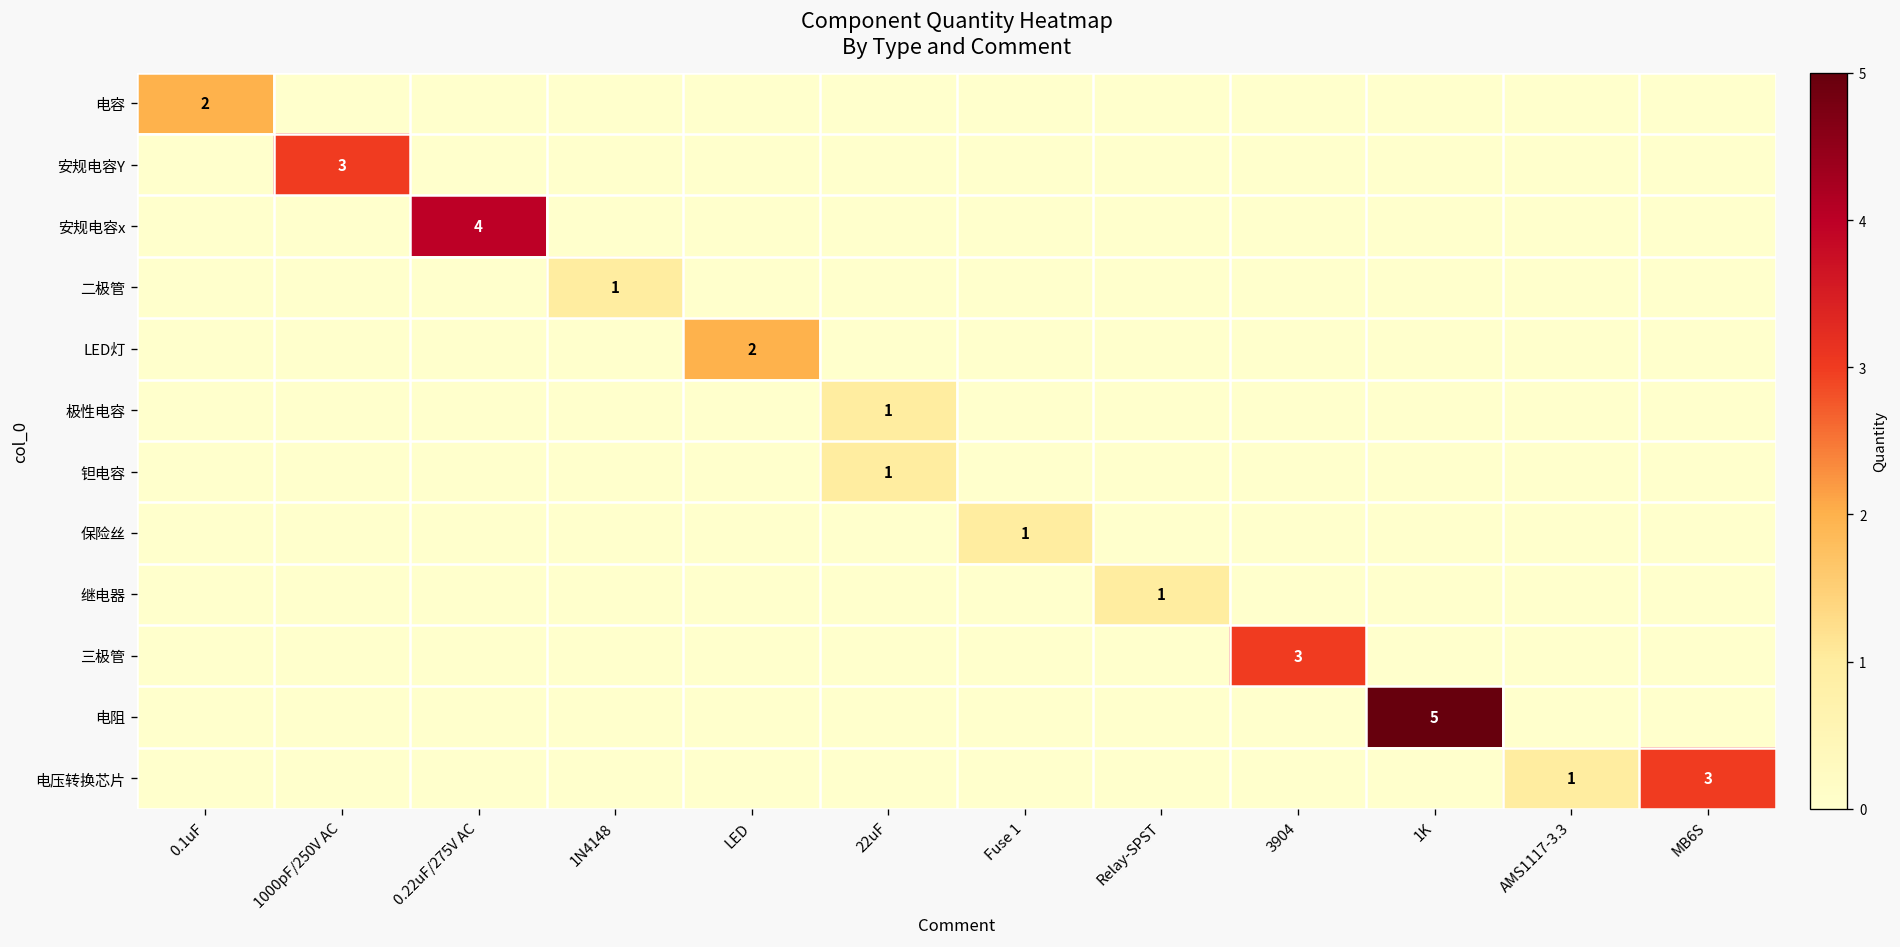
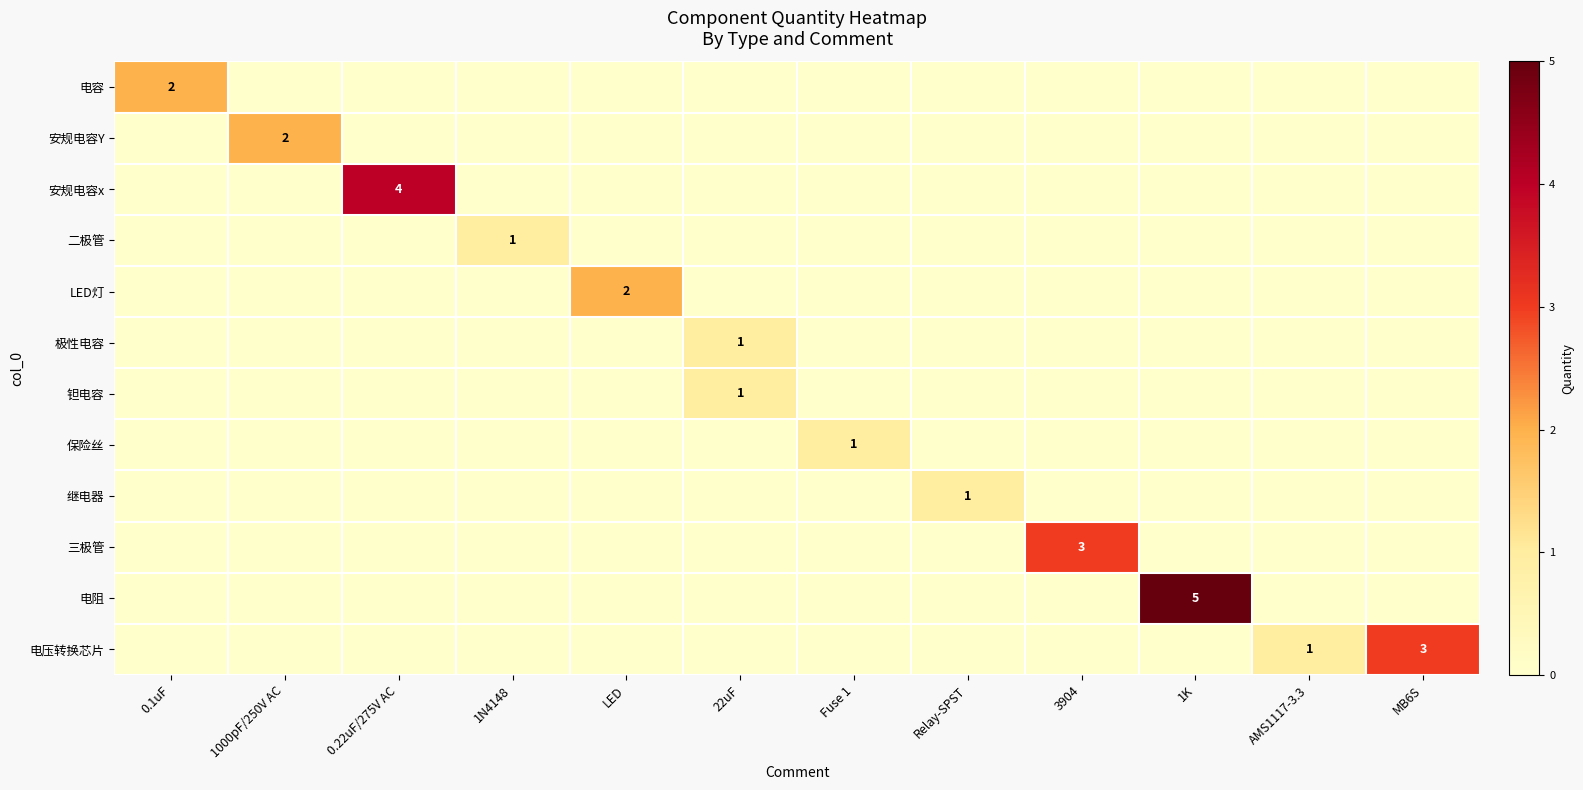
  {
    "电容": {
      "0.1uF": 2
    },
    "安规电容Y": {
-     "1000pF/250V AC": 3
+     "1000pF/250V AC": 2
    },
    "安规电容x": {
      "0.22uF/275V AC": 4
    },
    "二极管": {
      "1N4148": 1
    },
    "LED灯": {
      "LED": 2
    },
    "极性电容": {
      "22uF": 1
    },
    "钽电容": {
      "22uF": 1
    },
    "保险丝": {
      "Fuse 1": 1
    },
    "继电器": {
      "Relay-SPST": 1
    },
    "三极管": {
      "3904": 3
    },
    "电阻": {
      "1K": 5
    },
    "电压转换芯片": {
      "AMS1117-3.3": 1,
      "MB6S": 3
    }
  }
